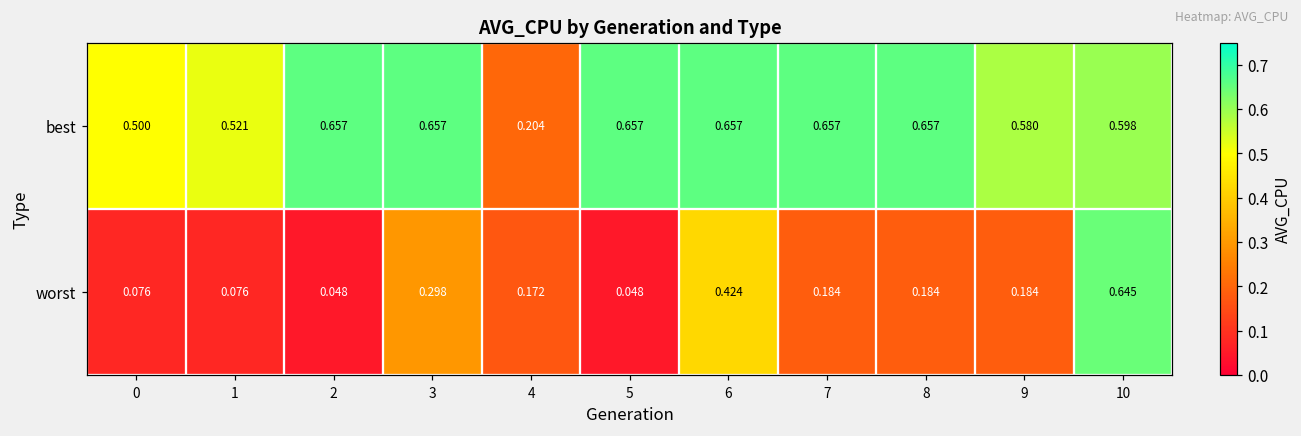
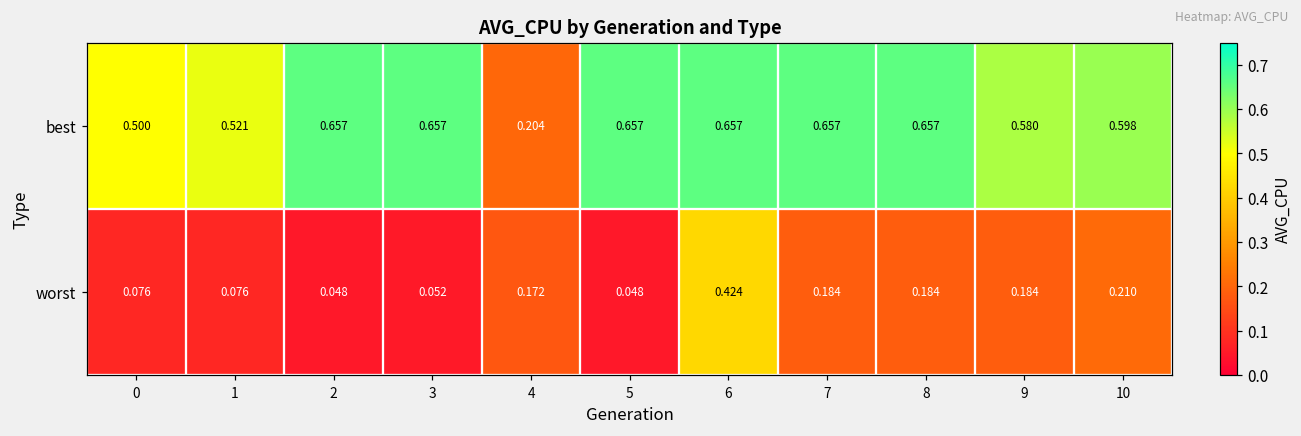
  {
    "best": {
      "0": 0.500,
      "1": 0.521,
      "2": 0.657,
      "3": 0.657,
      "4": 0.204,
      "5": 0.657,
      "6": 0.657,
      "7": 0.657,
      "8": 0.657,
      "9": 0.580,
      "10": 0.598
    },
    "worst": {
      "0": 0.076,
      "1": 0.076,
      "2": 0.048,
-     "3": 0.298,
+     "3": 0.052,
      "4": 0.172,
      "5": 0.048,
      "6": 0.424,
      "7": 0.184,
      "8": 0.184,
      "9": 0.184,
-     "10": 0.645
+     "10": 0.210
    }
  }
